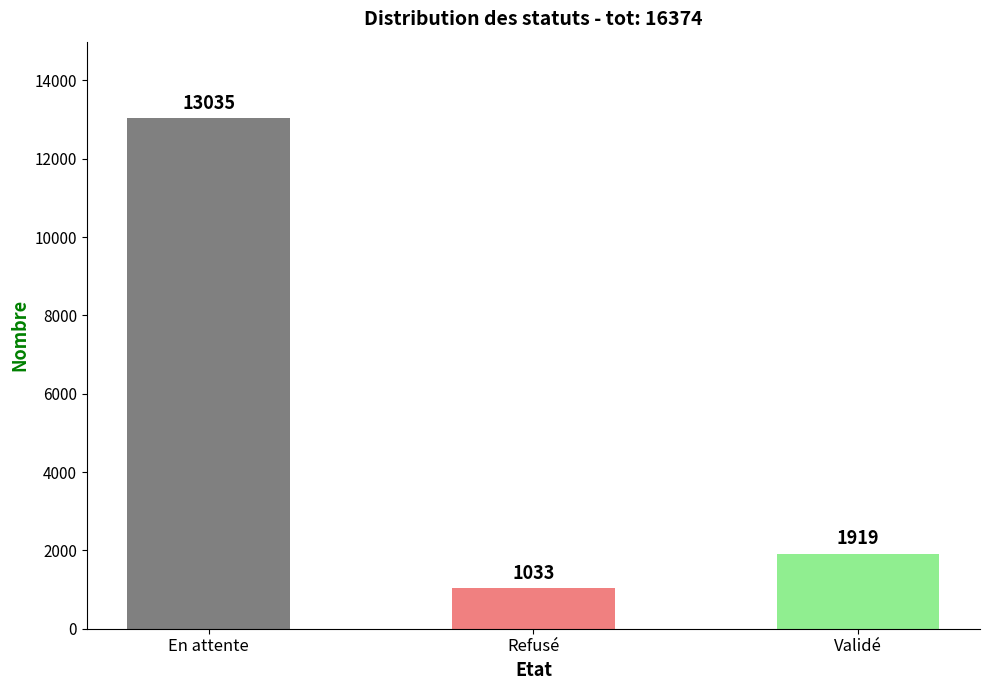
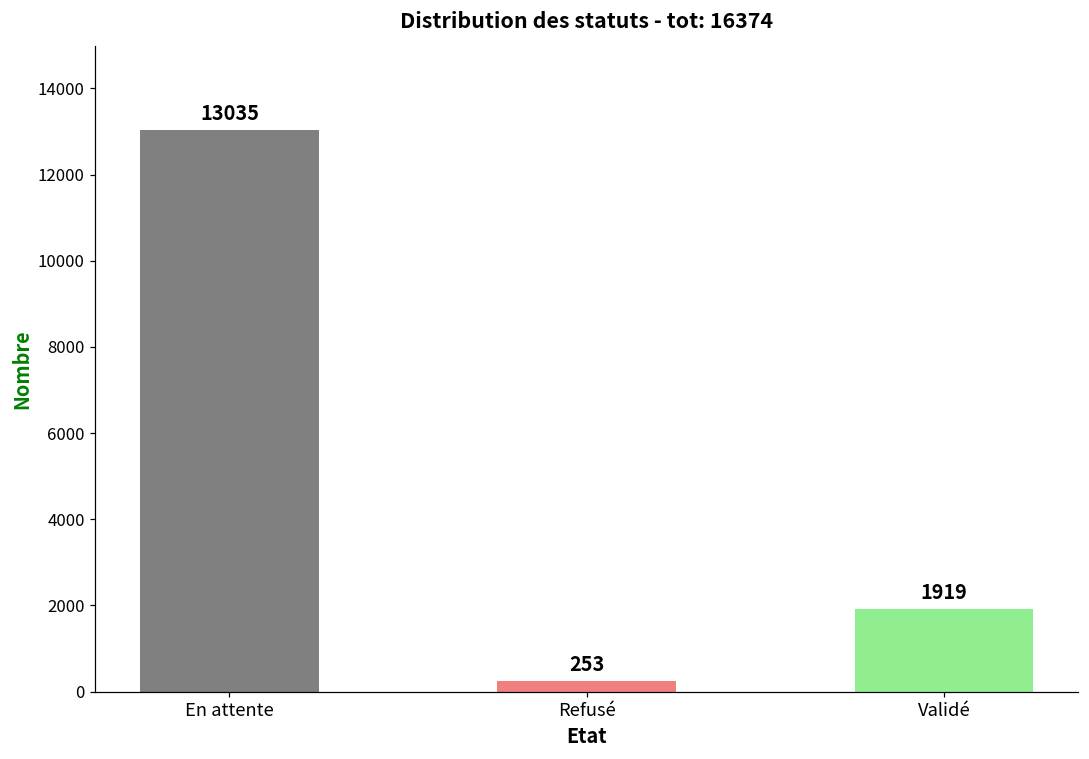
  {
    "En attente": 13035,
-   "Refusé": 1033,
+   "Refusé": 253,
    "Validé": 1919
  }
